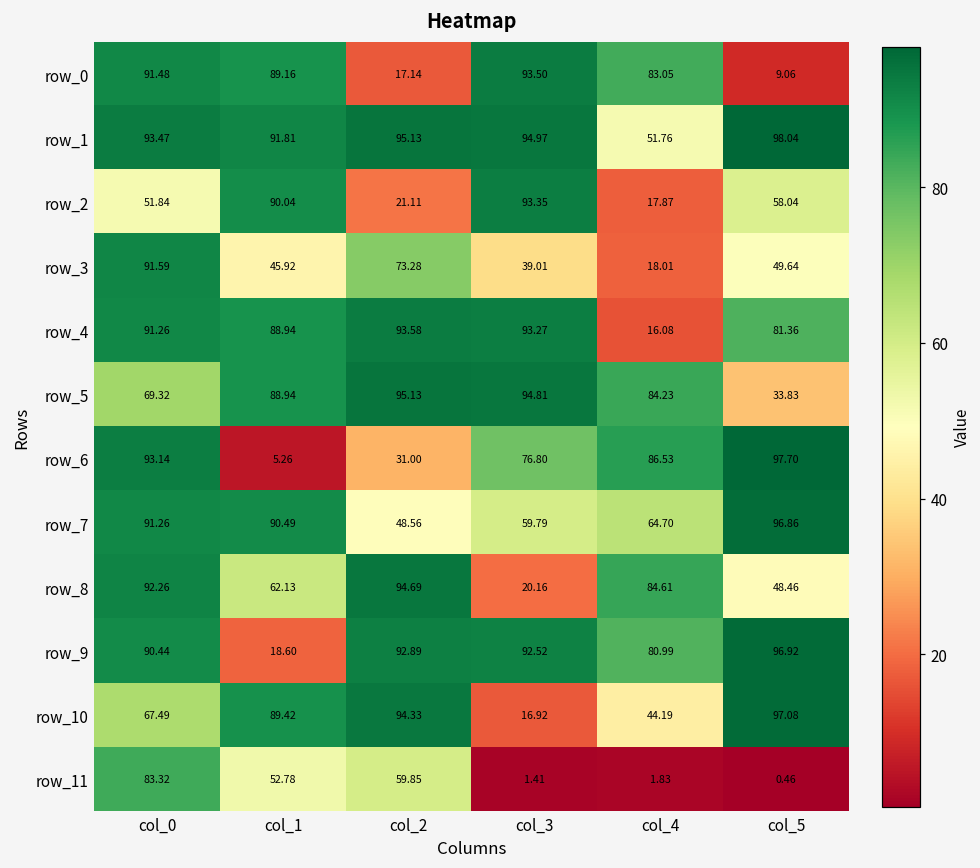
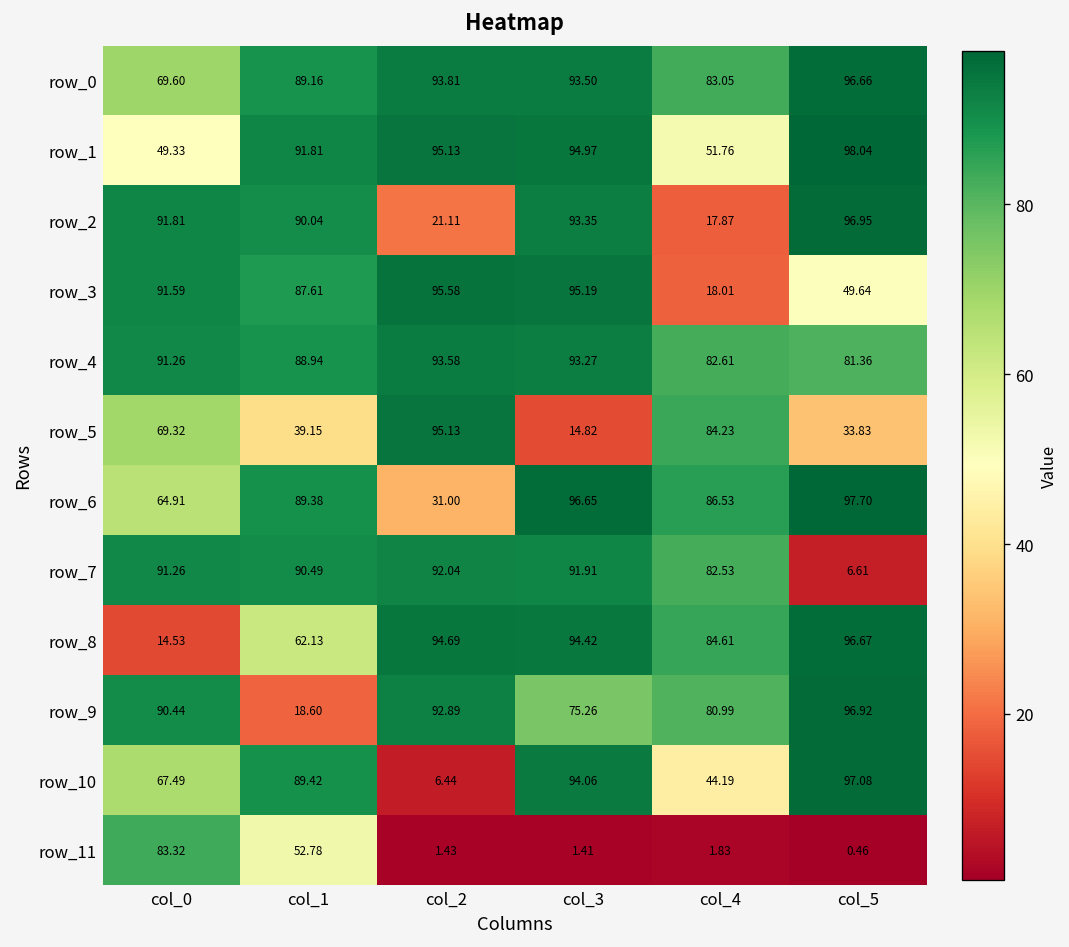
  {
    "row_0": {
-     "col_0": 91.48,
+     "col_0": 69.60,
      "col_1": 89.16,
-     "col_2": 17.14,
+     "col_2": 93.81,
      "col_3": 93.50,
      "col_4": 83.05,
-     "col_5": 9.06
+     "col_5": 96.66
    },
    "row_1": {
-     "col_0": 93.47,
+     "col_0": 49.33,
      "col_1": 91.81,
      "col_2": 95.13,
      "col_3": 94.97,
      "col_4": 51.76,
      "col_5": 98.04
    },
    "row_2": {
-     "col_0": 51.84,
+     "col_0": 91.81,
      "col_1": 90.04,
      "col_2": 21.11,
      "col_3": 93.35,
      "col_4": 17.87,
-     "col_5": 58.04
+     "col_5": 96.95
    },
    "row_3": {
      "col_0": 91.59,
-     "col_1": 45.92,
-     "col_2": 73.28,
-     "col_3": 39.01,
+     "col_1": 87.61,
+     "col_2": 95.58,
+     "col_3": 95.19,
      "col_4": 18.01,
      "col_5": 49.64
    },
    "row_4": {
      "col_0": 91.26,
      "col_1": 88.94,
      "col_2": 93.58,
      "col_3": 93.27,
-     "col_4": 16.08,
+     "col_4": 82.61,
      "col_5": 81.36
    },
    "row_5": {
      "col_0": 69.32,
-     "col_1": 88.94,
+     "col_1": 39.15,
      "col_2": 95.13,
-     "col_3": 94.81,
+     "col_3": 14.82,
      "col_4": 84.23,
      "col_5": 33.83
    },
    "row_6": {
-     "col_0": 93.14,
-     "col_1": 5.26,
+     "col_0": 64.91,
+     "col_1": 89.38,
      "col_2": 31.00,
-     "col_3": 76.80,
+     "col_3": 96.65,
      "col_4": 86.53,
      "col_5": 97.70
    },
    "row_7": {
      "col_0": 91.26,
      "col_1": 90.49,
-     "col_2": 48.56,
-     "col_3": 59.79,
-     "col_4": 64.70,
-     "col_5": 96.86
+     "col_2": 92.04,
+     "col_3": 91.91,
+     "col_4": 82.53,
+     "col_5": 6.61
    },
    "row_8": {
-     "col_0": 92.26,
+     "col_0": 14.53,
      "col_1": 62.13,
      "col_2": 94.69,
-     "col_3": 20.16,
+     "col_3": 94.42,
      "col_4": 84.61,
-     "col_5": 48.46
+     "col_5": 96.67
    },
    "row_9": {
      "col_0": 90.44,
      "col_1": 18.60,
      "col_2": 92.89,
-     "col_3": 92.52,
+     "col_3": 75.26,
      "col_4": 80.99,
      "col_5": 96.92
    },
    "row_10": {
      "col_0": 67.49,
      "col_1": 89.42,
-     "col_2": 94.33,
-     "col_3": 16.92,
+     "col_2": 6.44,
+     "col_3": 94.06,
      "col_4": 44.19,
      "col_5": 97.08
    },
    "row_11": {
      "col_0": 83.32,
      "col_1": 52.78,
-     "col_2": 59.85,
+     "col_2": 1.43,
      "col_3": 1.41,
      "col_4": 1.83,
      "col_5": 0.46
    }
  }
